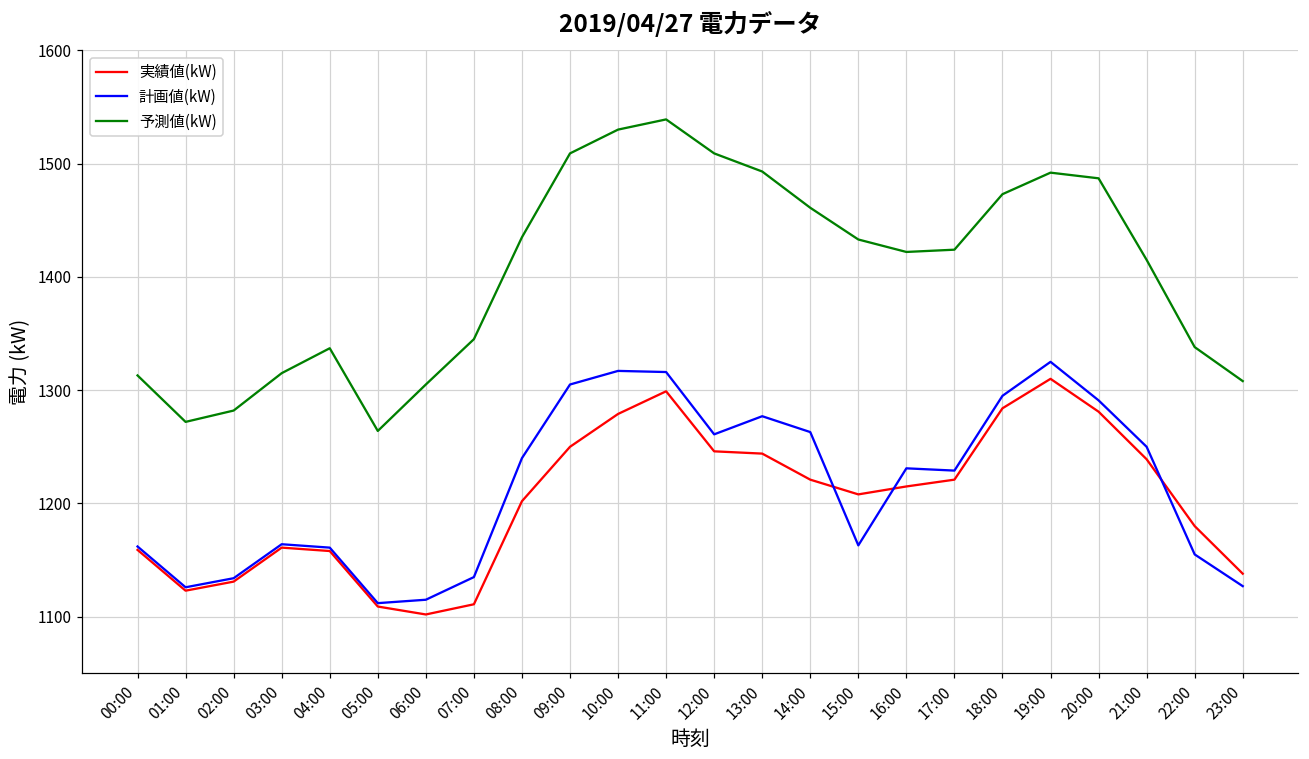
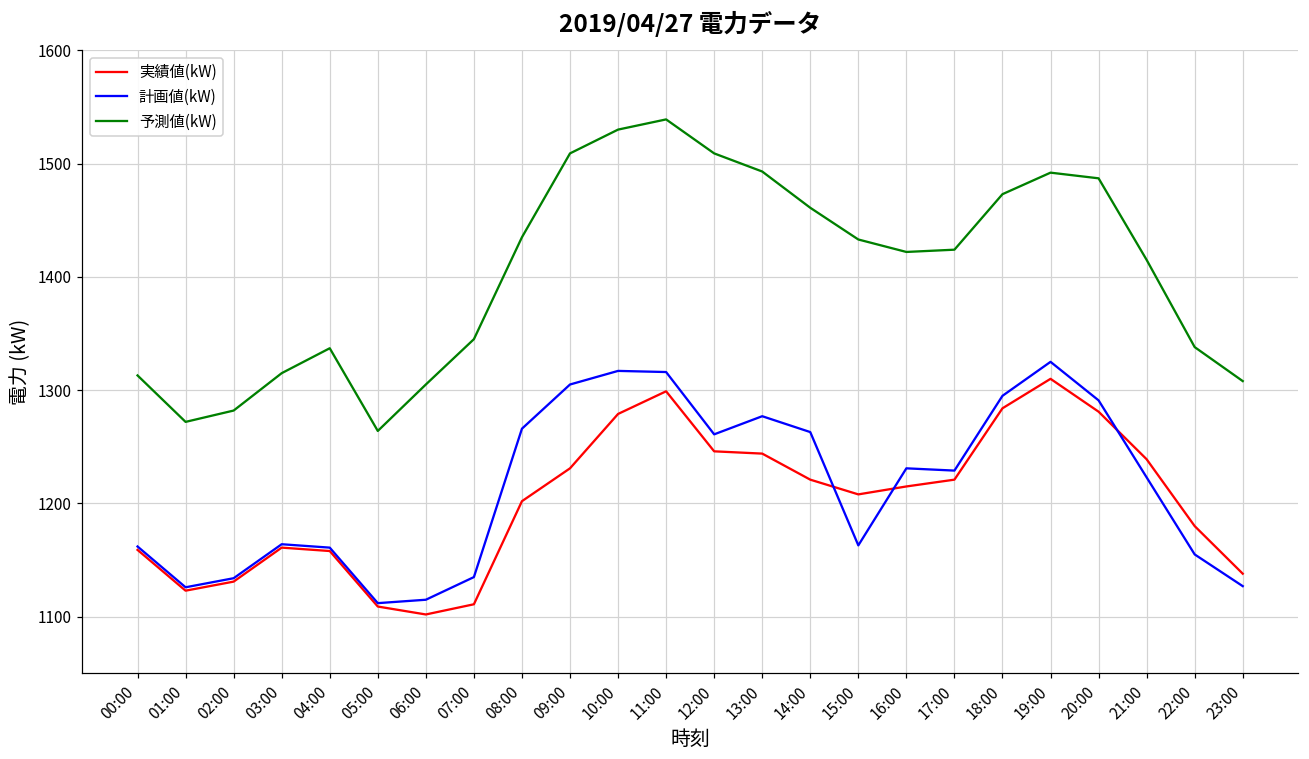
  {
    "実績値(kW)": {
      "00:00": 1159,
      "01:00": 1123,
      "02:00": 1131,
      "03:00": 1161,
      "04:00": 1158,
      "05:00": 1109,
      "06:00": 1102,
      "07:00": 1111,
      "08:00": 1202,
-     "09:00": 1250,
+     "09:00": 1231,
      "10:00": 1279,
      "11:00": 1299,
      "12:00": 1246,
      "13:00": 1244,
      "14:00": 1221,
      "15:00": 1208,
      "16:00": 1215,
      "17:00": 1221,
      "18:00": 1284,
      "19:00": 1310,
      "20:00": 1281,
      "21:00": 1239,
      "22:00": 1180,
      "23:00": 1138
    },
    "計画値(kW)": {
      "00:00": 1162,
      "01:00": 1126,
      "02:00": 1134,
      "03:00": 1164,
      "04:00": 1161,
      "05:00": 1112,
      "06:00": 1115,
      "07:00": 1135,
-     "08:00": 1240,
+     "08:00": 1266,
      "09:00": 1305,
      "10:00": 1317,
      "11:00": 1316,
      "12:00": 1261,
      "13:00": 1277,
      "14:00": 1263,
      "15:00": 1163,
      "16:00": 1231,
      "17:00": 1229,
      "18:00": 1295,
      "19:00": 1325,
      "20:00": 1291,
-     "21:00": 1250,
+     "21:00": 1223,
      "22:00": 1155,
      "23:00": 1127
    },
    "予測値(kW)": {
      "00:00": 1313,
      "01:00": 1272,
      "02:00": 1282,
      "03:00": 1315,
      "04:00": 1337,
      "05:00": 1264,
      "06:00": 1305,
      "07:00": 1345,
      "08:00": 1435,
      "09:00": 1509,
      "10:00": 1530,
      "11:00": 1539,
      "12:00": 1509,
      "13:00": 1493,
      "14:00": 1461,
      "15:00": 1433,
      "16:00": 1422,
      "17:00": 1424,
      "18:00": 1473,
      "19:00": 1492,
      "20:00": 1487,
      "21:00": 1415,
      "22:00": 1338,
      "23:00": 1308
    }
  }
